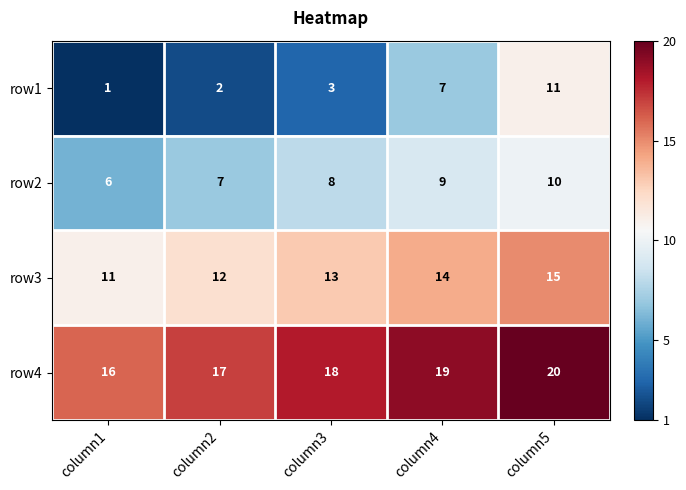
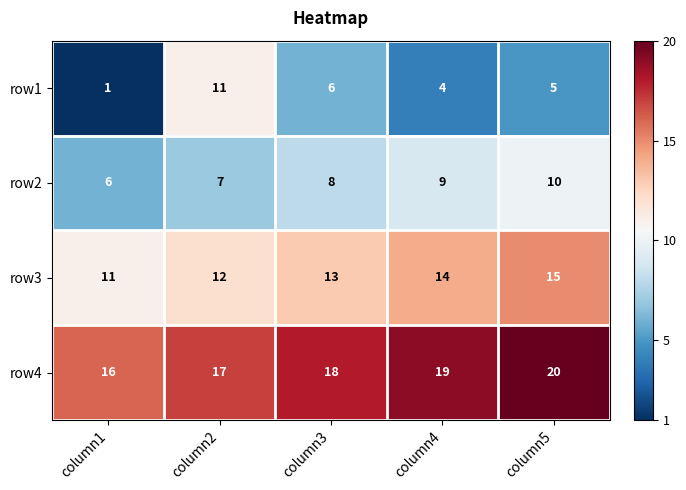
  {
    "row1": {
      "column1": 1,
-     "column2": 2,
-     "column3": 3,
-     "column4": 7,
-     "column5": 11
+     "column2": 11,
+     "column3": 6,
+     "column4": 4,
+     "column5": 5
    },
    "row2": {
      "column1": 6,
      "column2": 7,
      "column3": 8,
      "column4": 9,
      "column5": 10
    },
    "row3": {
      "column1": 11,
      "column2": 12,
      "column3": 13,
      "column4": 14,
      "column5": 15
    },
    "row4": {
      "column1": 16,
      "column2": 17,
      "column3": 18,
      "column4": 19,
      "column5": 20
    }
  }
